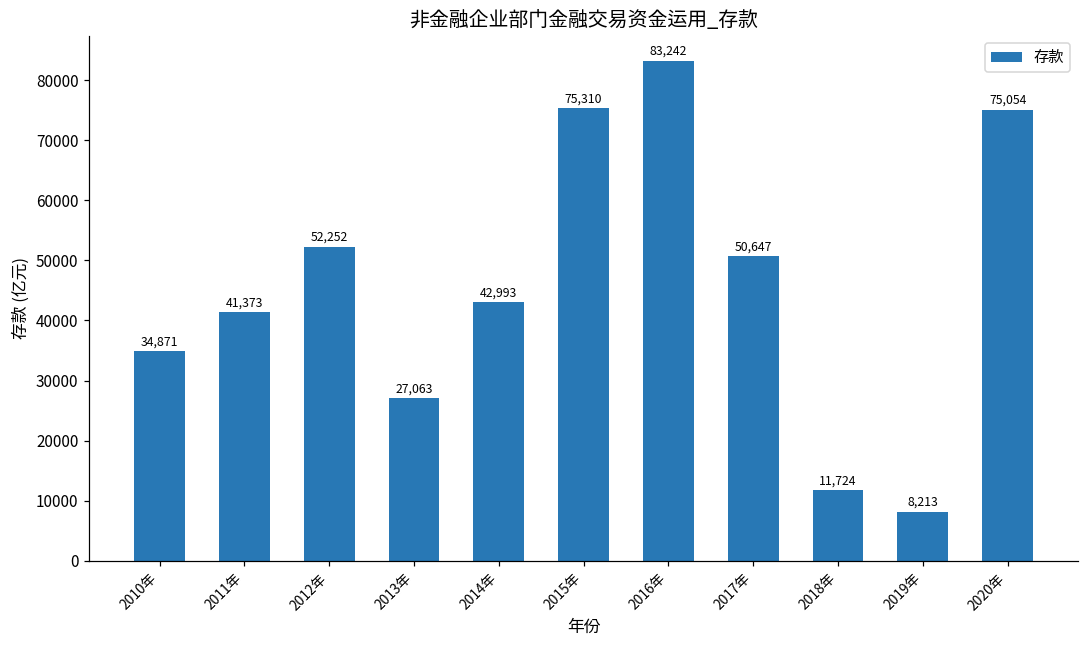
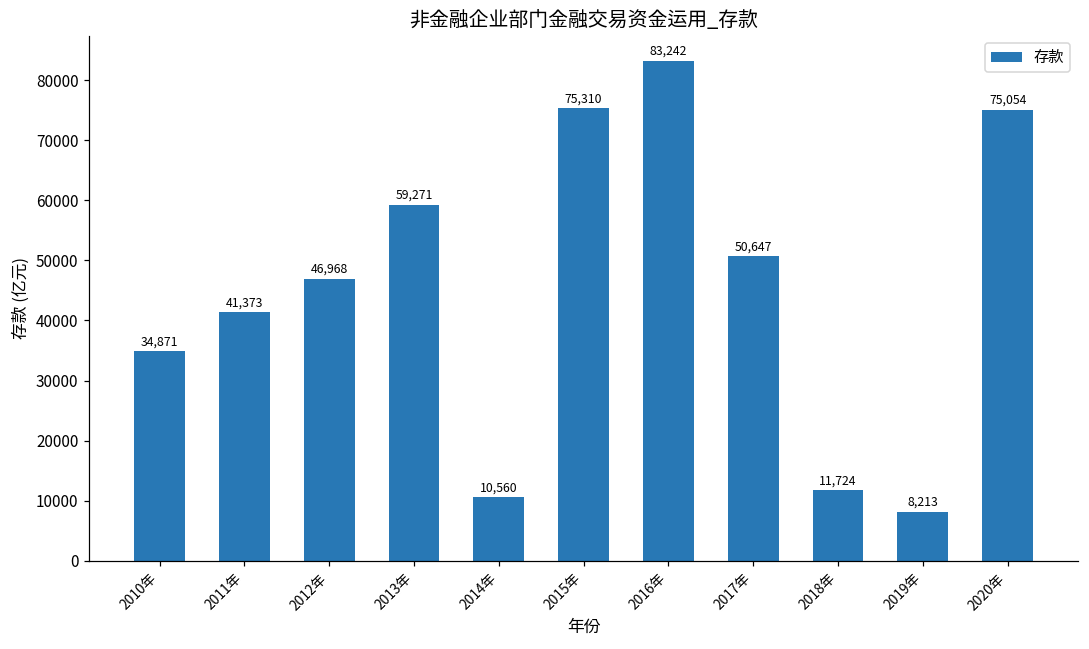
  {
    "2010年": "34,871",
    "2011年": "41,373",
-   "2012年": "52,252",
-   "2013年": "27,063",
-   "2014年": "42,993",
+   "2012年": "46,968",
+   "2013年": "59,271",
+   "2014年": "10,560",
    "2015年": "75,310",
    "2016年": "83,242",
    "2017年": "50,647",
    "2018年": "11,724",
    "2019年": "8,213",
    "2020年": "75,054"
  }
